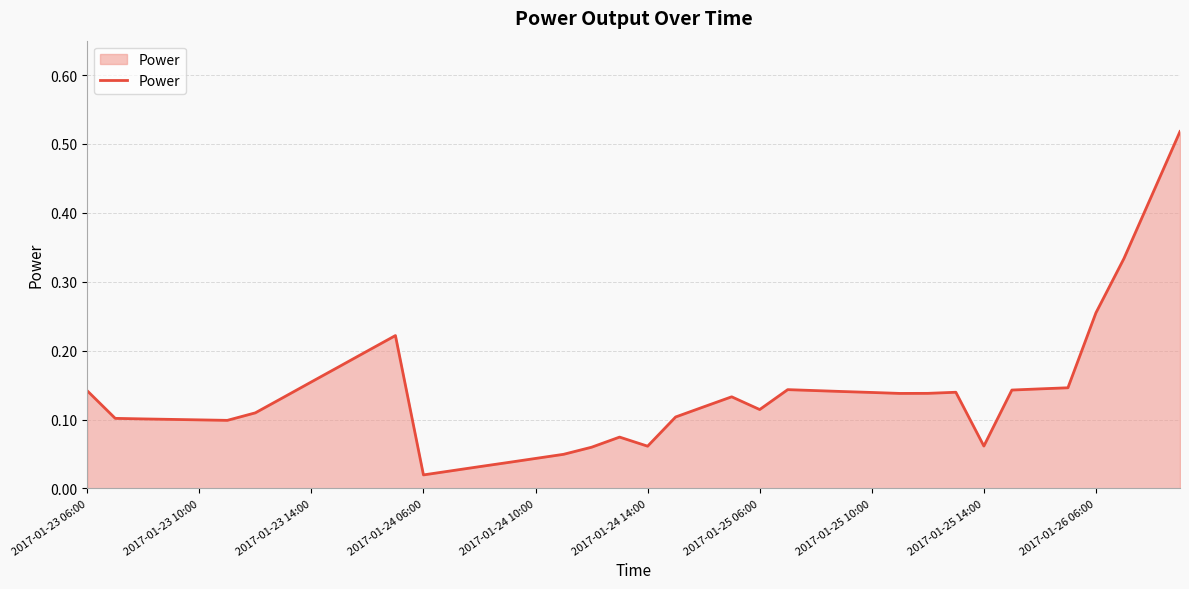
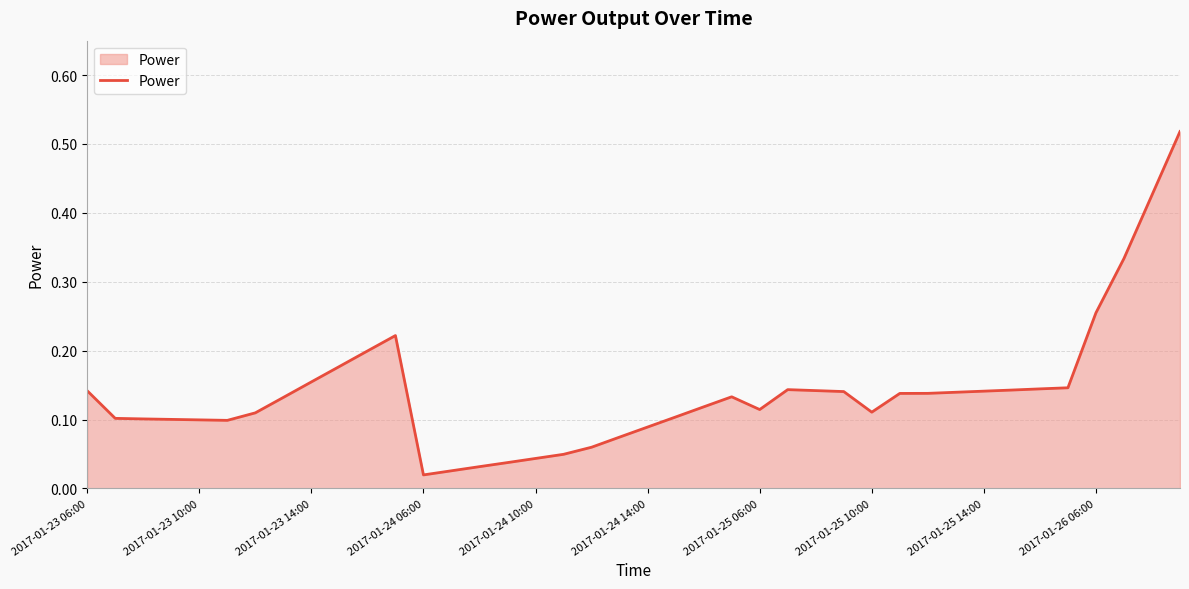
  {
    "2017-01-23 06:00": 0.14,
    "2017-01-23 10:00": 0.10,
    "2017-01-23 14:00": 0.15,
    "2017-01-24 06:00": 0.02,
    "2017-01-24 10:00": 0.04,
-   "2017-01-24 14:00": 0.06,
+   "2017-01-24 14:00": 0.09,
    "2017-01-25 06:00": 0.11,
-   "2017-01-25 10:00": 0.14,
-   "2017-01-25 14:00": 0.06,
+   "2017-01-25 10:00": 0.11,
+   "2017-01-25 14:00": 0.14,
    "2017-01-26 06:00": 0.25
  }
